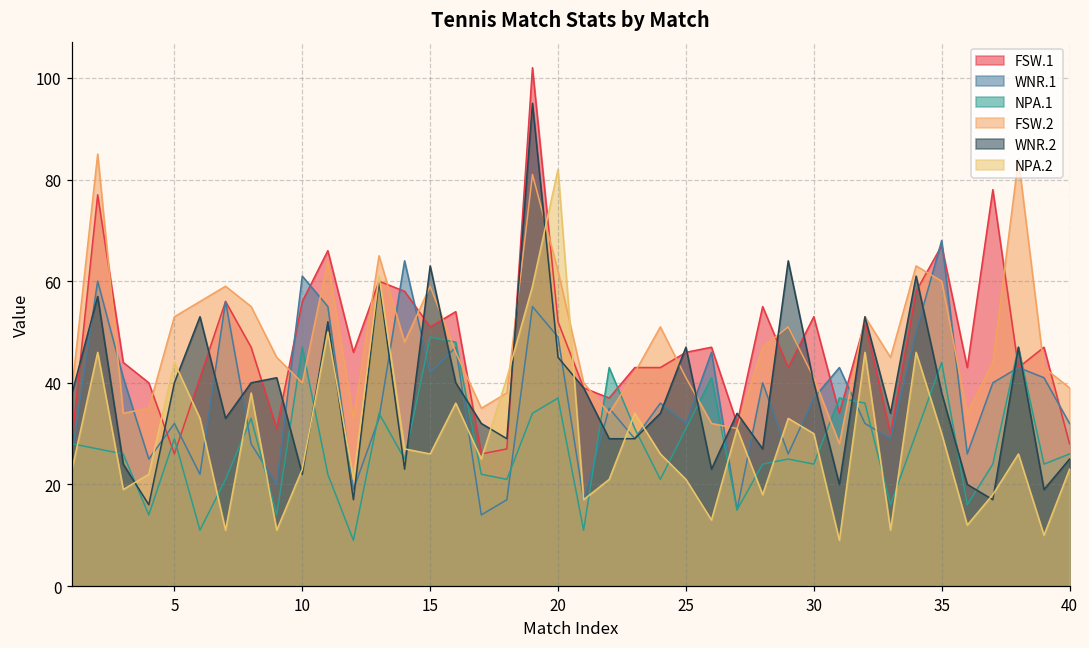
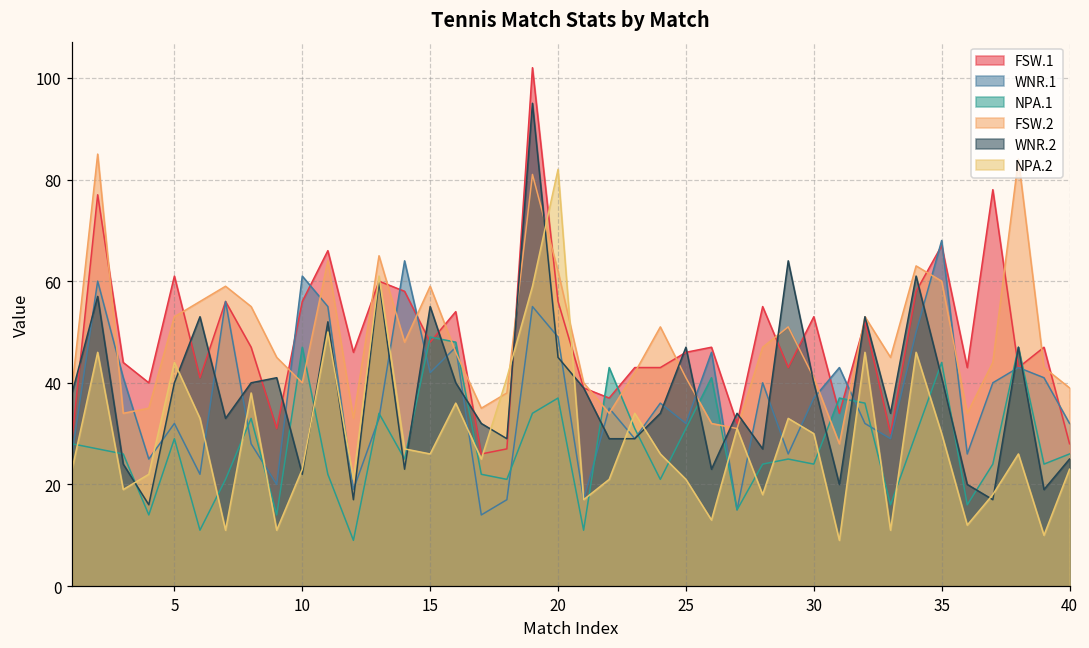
  {
    "FSW.1": {
-     "5": 26,
+     "5": 61,
      "10": 56,
-     "15": 51,
-     "20": 52,
+     "15": 48,
+     "20": 56,
      "25": 46,
      "30": 53,
      "35": 67,
      "40": 28
    },
    "WNR.2": {
      "5": 40,
      "10": 22,
-     "15": 63,
+     "15": 55,
      "20": 45,
      "25": 47,
      "30": 40,
-     "35": 38,
+     "35": 41,
      "40": 25
    }
  }
